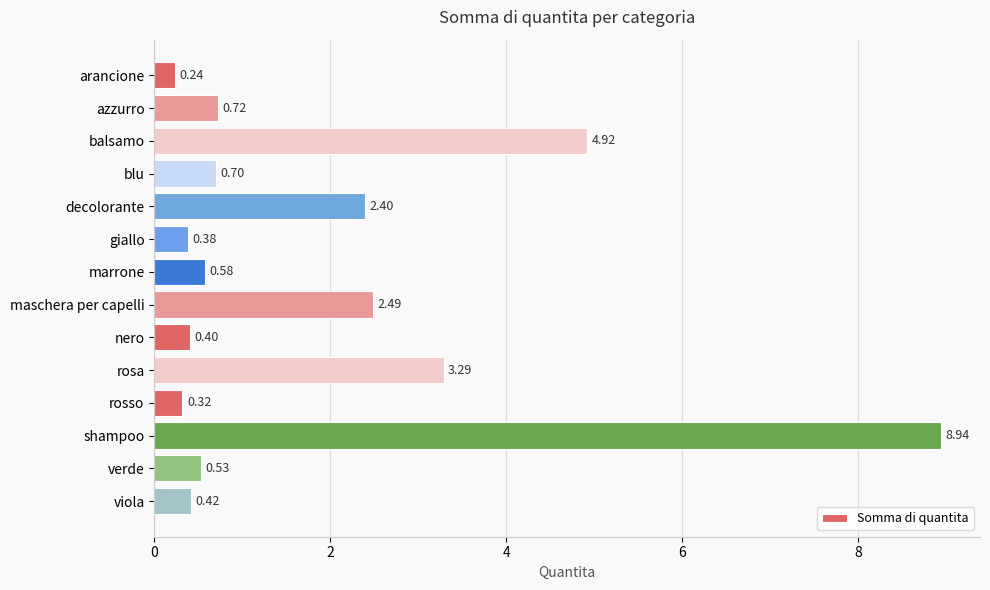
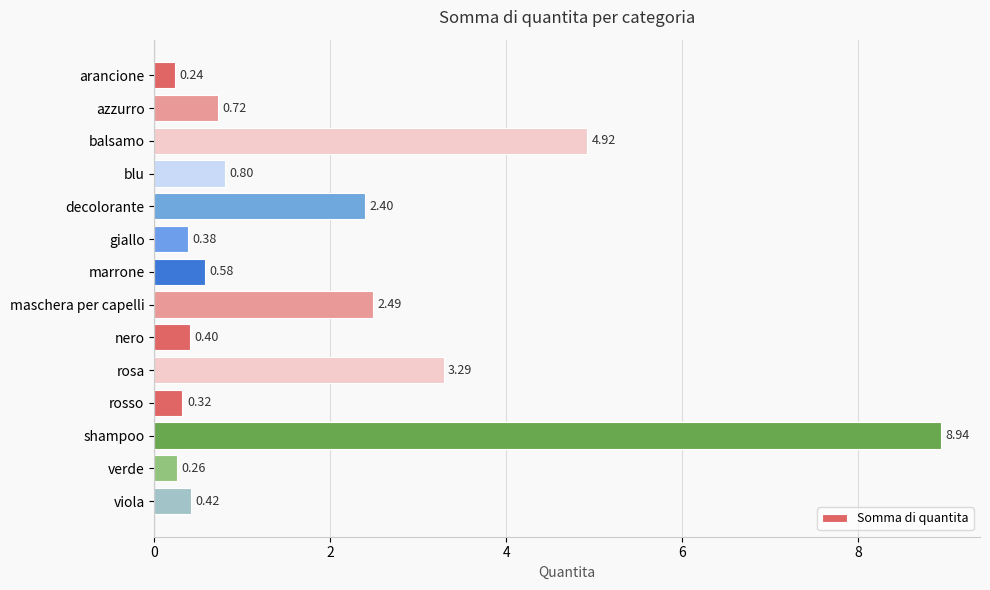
  {
    "arancione": 0.24,
    "azzurro": 0.72,
    "balsamo": 4.92,
-   "blu": 0.70,
+   "blu": 0.80,
    "decolorante": 2.40,
    "giallo": 0.38,
    "marrone": 0.58,
    "maschera per capelli": 2.49,
    "nero": 0.40,
    "rosa": 3.29,
    "rosso": 0.32,
    "shampoo": 8.94,
-   "verde": 0.53,
+   "verde": 0.26,
    "viola": 0.42
  }
